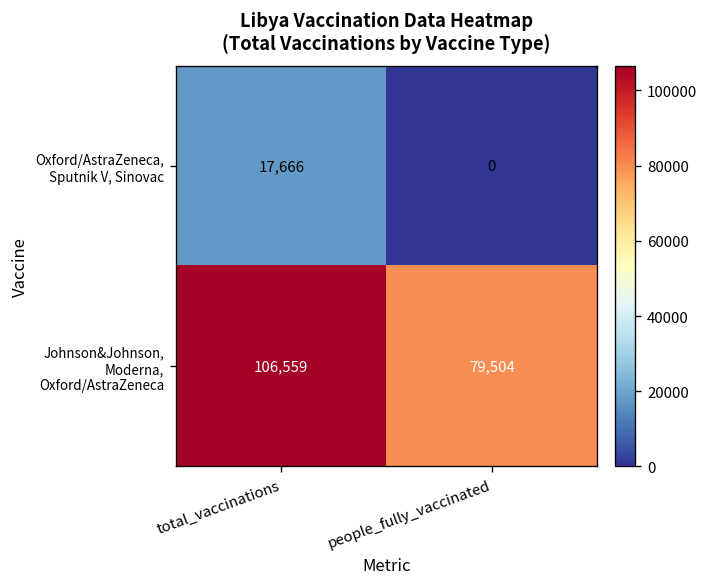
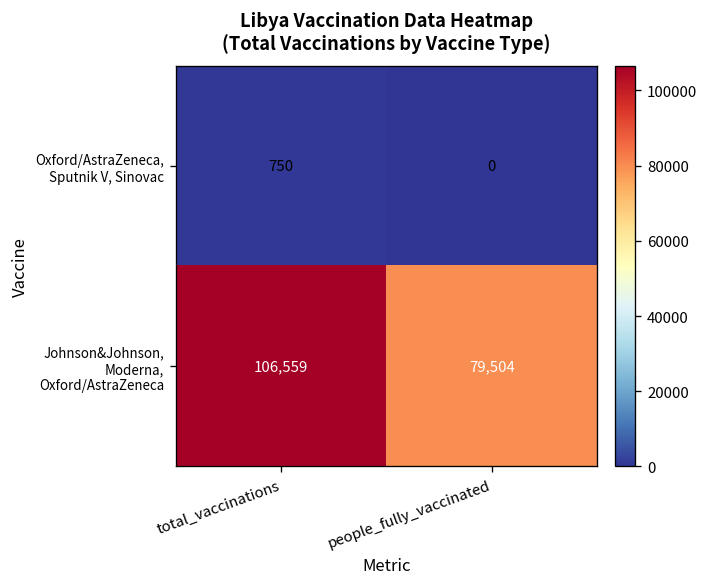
  {
    "Oxford/AstraZeneca, Sputnik V, Sinovac": {
-     "total_vaccinations": "17,666",
+     "total_vaccinations": "750",
      "people_fully_vaccinated": "0"
    },
    "Johnson&Johnson, Moderna, Oxford/AstraZeneca": {
      "total_vaccinations": "106,559",
      "people_fully_vaccinated": "79,504"
    }
  }
